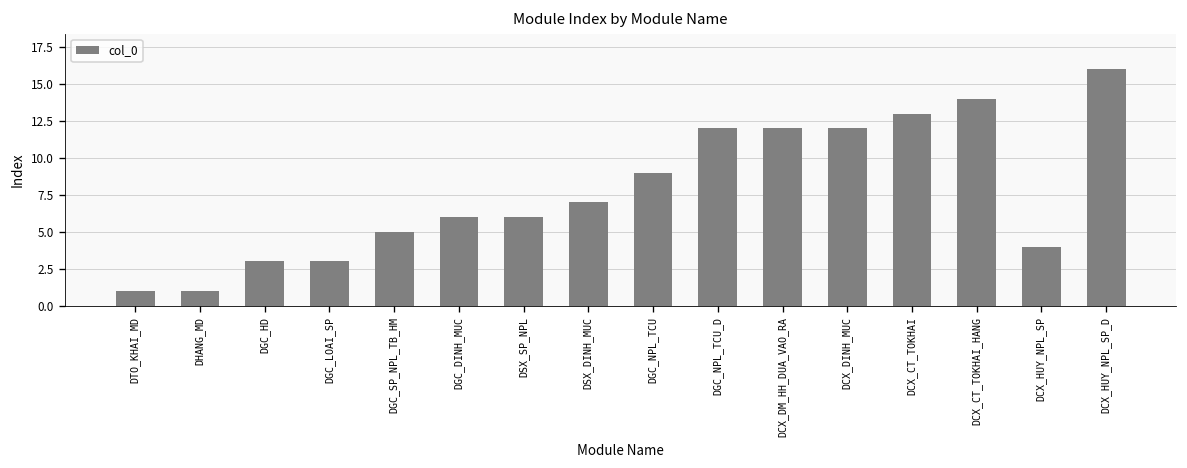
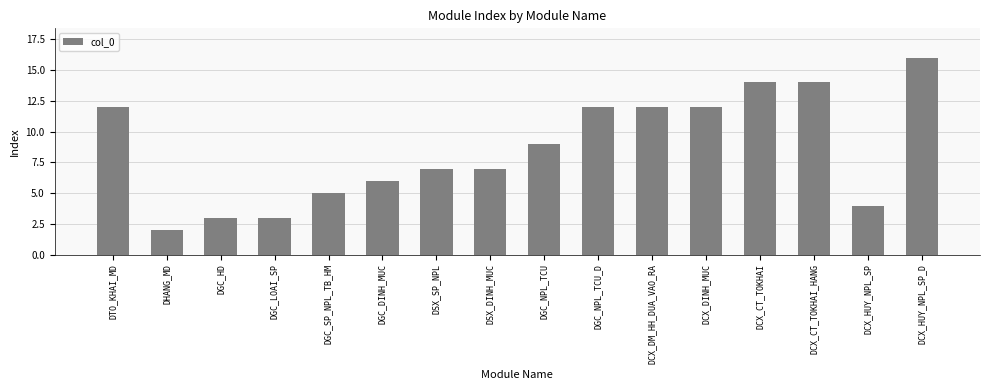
  {
-   "DTO_KHAI_MD": 1,
-   "DHANG_MD": 1,
+   "DTO_KHAI_MD": 12,
+   "DHANG_MD": 2,
    "DGC_HD": 3,
    "DGC_LOAI_SP": 3,
    "DGC_SP_NPL_TB_HM": 5,
    "DGC_DINH_MUC": 6,
-   "DSX_SP_NPL": 6,
+   "DSX_SP_NPL": 7,
    "DSX_DINH_MUC": 7,
    "DGC_NPL_TCU": 9,
    "DGC_NPL_TCU_D": 12,
    "DCX_DM_HH_DUA_VAO_RA": 12,
    "DCX_DINH_MUC": 12,
-   "DCX_CT_TOKHAI": 13,
+   "DCX_CT_TOKHAI": 14,
    "DCX_CT_TOKHAI_HANG": 14,
    "DCX_HUY_NPL_SP": 4,
    "DCX_HUY_NPL_SP_D": 16
  }
